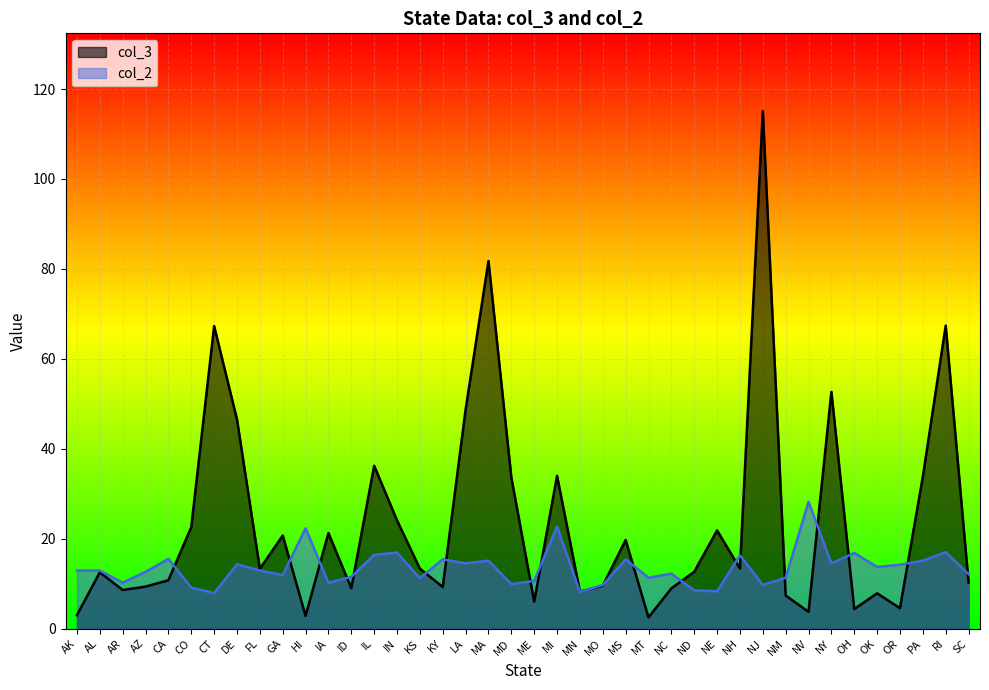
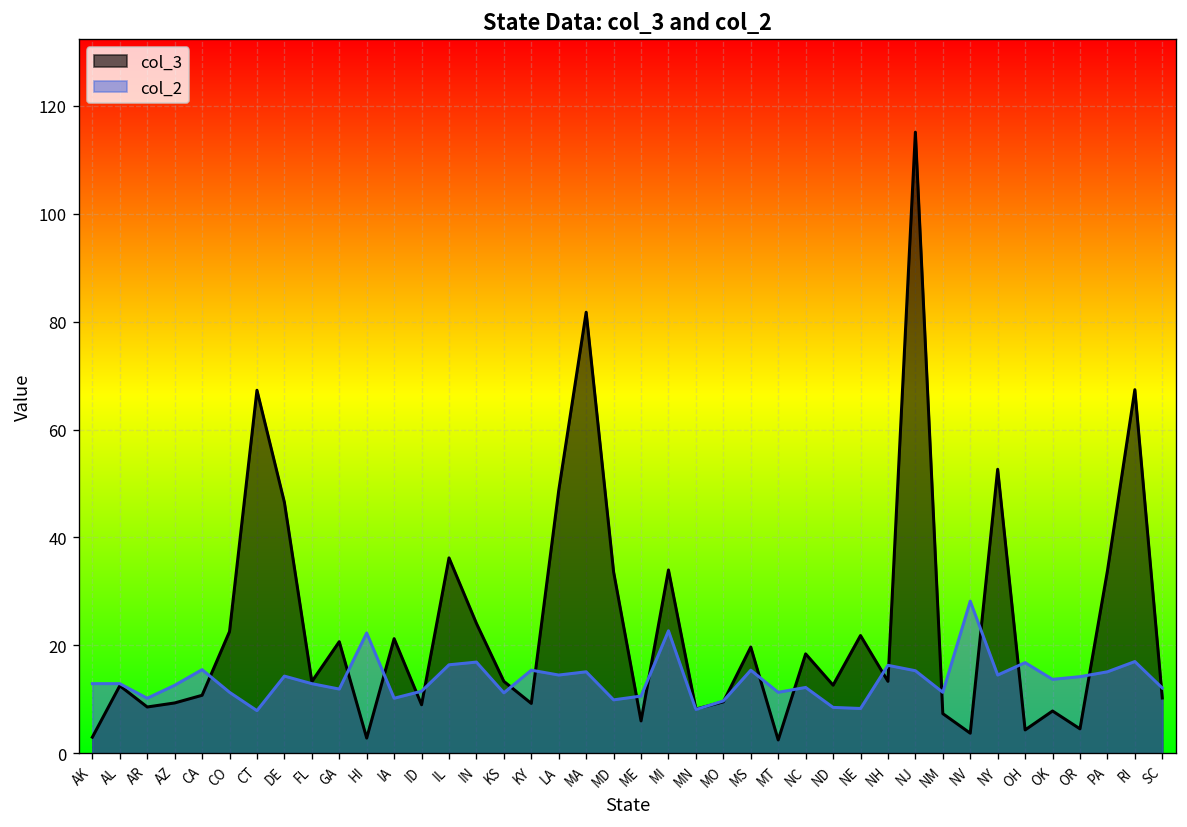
  {
    "col_3": {
      "AK": 3,
      "AR": 9,
      "AZ": 9,
      "CA": 11,
      "CO": 23,
      "CT": 67,
      "DE": 47,
      "GA": 21,
      "HI": 3,
      "IA": 21,
      "ID": 9,
      "IL": 36,
      "IN": 24,
      "KS": 13,
      "KY": 9,
      "LA": 49,
      "MA": 82,
      "MD": 34,
      "ME": 6,
      "MI": 34,
      "MS": 20,
      "MT": 2,
-     "NC": 9,
+     "NC": 18,
      "ND": 13,
      "NE": 22,
      "NH": 13,
      "NJ": 115,
      "NM": 7,
      "NV": 4,
      "NY": 53,
      "OH": 4,
      "OK": 8,
      "OR": 5,
      "PA": 34,
      "RI": 67,
      "SC": 10
    },
    "col_2": {
      "AK": 13,
      "AR": 10,
      "AZ": 13,
      "CA": 16,
-     "CO": 9,
+     "CO": 11,
      "CT": 8,
      "DE": 14,
      "GA": 12,
      "HI": 22,
      "IA": 10,
      "ID": 12,
      "IL": 16,
      "IN": 17,
      "KS": 11,
      "KY": 15,
      "LA": 15,
      "MA": 15,
      "MD": 10,
      "ME": 11,
      "MI": 23,
      "MS": 15,
      "MT": 11,
      "NC": 12,
      "ND": 9,
      "NE": 8,
      "NH": 16,
-     "NJ": 10,
+     "NJ": 15,
      "NM": 11,
      "NV": 28,
      "NY": 15,
      "OH": 17,
      "OK": 14,
      "OR": 14,
      "PA": 15,
      "RI": 17,
      "SC": 12
    }
  }
